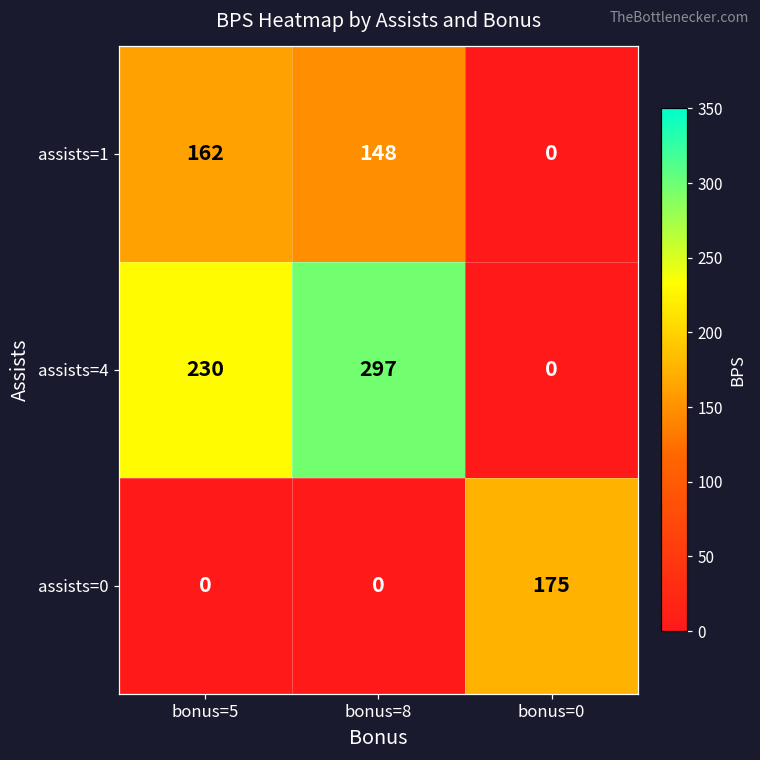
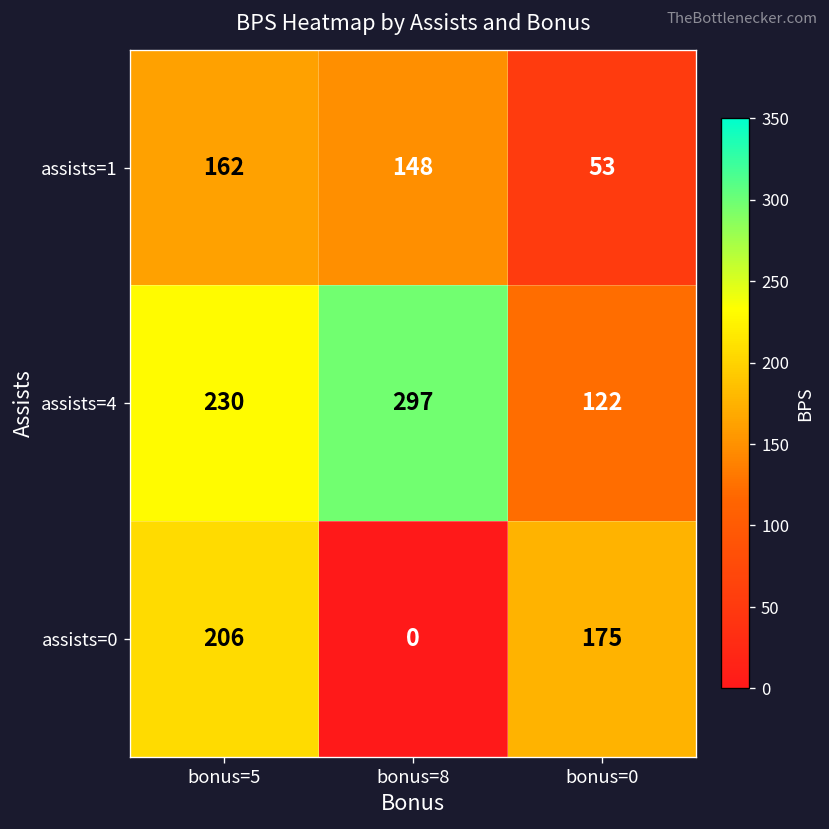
  {
    "assists=1": {
      "bonus=5": 162,
      "bonus=8": 148,
-     "bonus=0": 0
+     "bonus=0": 53
    },
    "assists=4": {
      "bonus=5": 230,
      "bonus=8": 297,
-     "bonus=0": 0
+     "bonus=0": 122
    },
    "assists=0": {
-     "bonus=5": 0,
+     "bonus=5": 206,
      "bonus=8": 0,
      "bonus=0": 175
    }
  }
